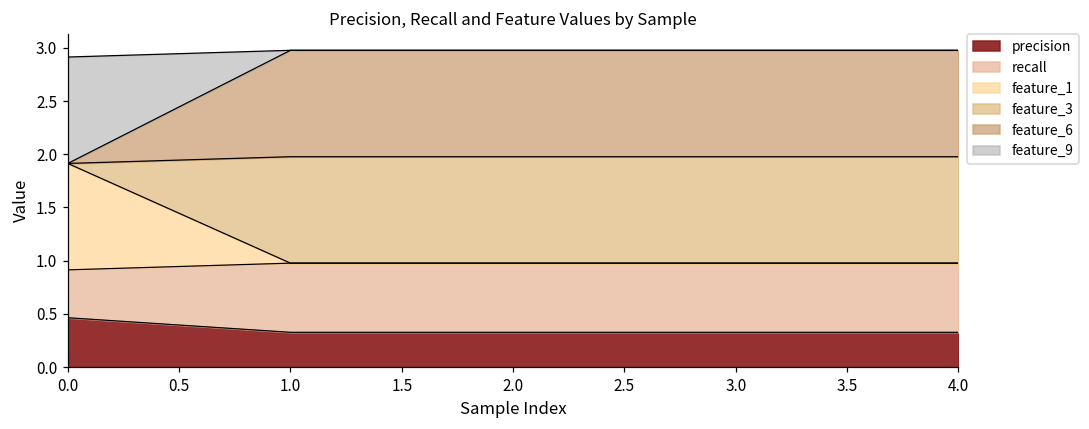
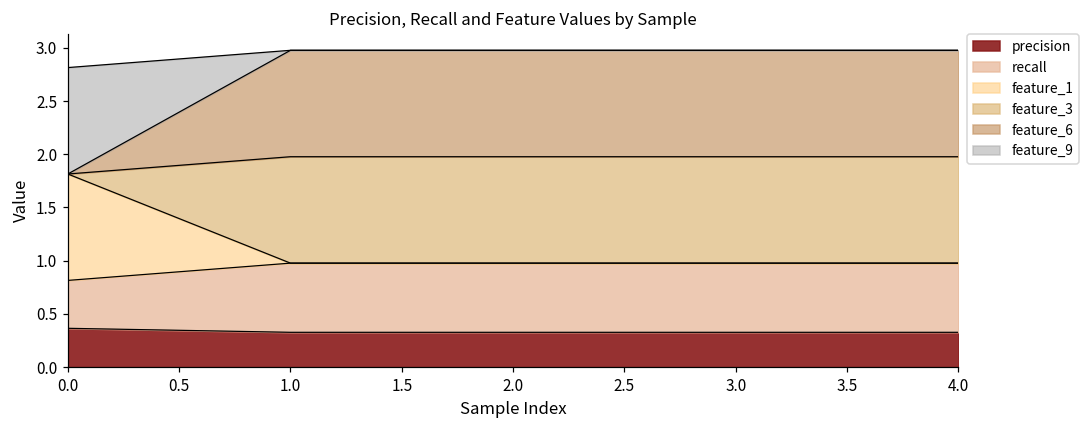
  {
    "precision": {
-     "0.0": 0.5,
+     "0.0": 0.4,
      "1.0": 0.3,
      "2.0": 0.3,
      "3.0": 0.3,
      "4.0": 0.3
    },
    "feature_9": {
      "0.0": 1.0
    }
  }
